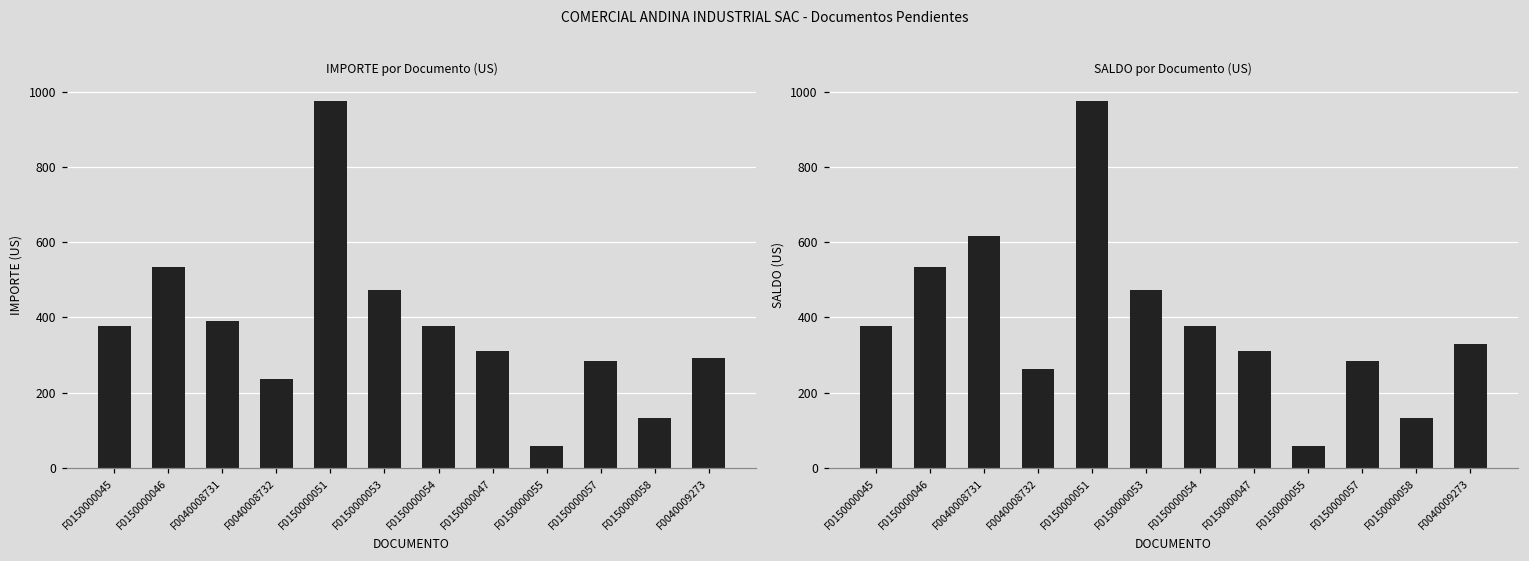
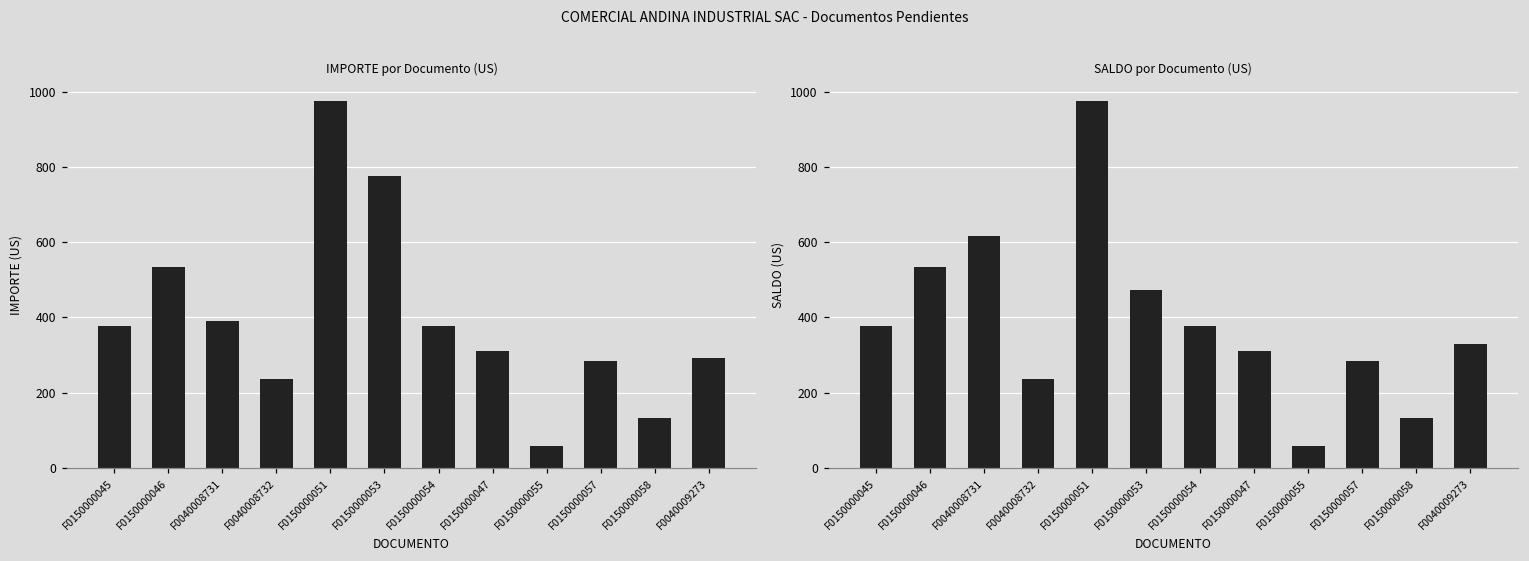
  {
    "IMPORTE por Documento (US)": {
      "F0150000045": 380,
      "F0150000046": 530,
      "F0040008731": 390,
      "F0040008732": 240,
      "F0150000051": 980,
-     "F0150000053": 470,
+     "F0150000053": 780,
      "F0150000054": 380,
      "F0150000047": 310,
      "F0150000055": 60,
      "F0150000057": 280,
      "F0150000058": 130,
      "F0040009273": 290
    },
    "SALDO por Documento (US)": {
      "F0150000045": 380,
      "F0150000046": 530,
      "F0040008731": 620,
-     "F0040008732": 260,
+     "F0040008732": 240,
      "F0150000051": 980,
      "F0150000053": 470,
      "F0150000054": 380,
      "F0150000047": 310,
      "F0150000055": 60,
      "F0150000057": 280,
      "F0150000058": 130,
      "F0040009273": 330
    }
  }
